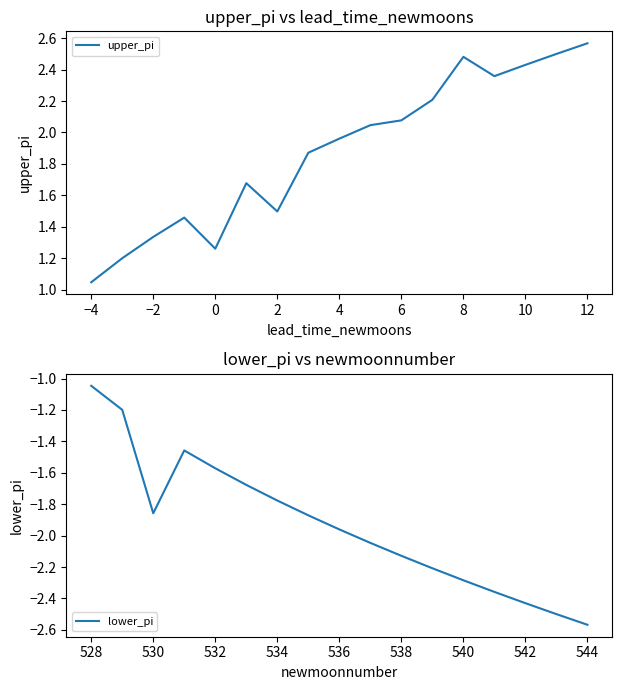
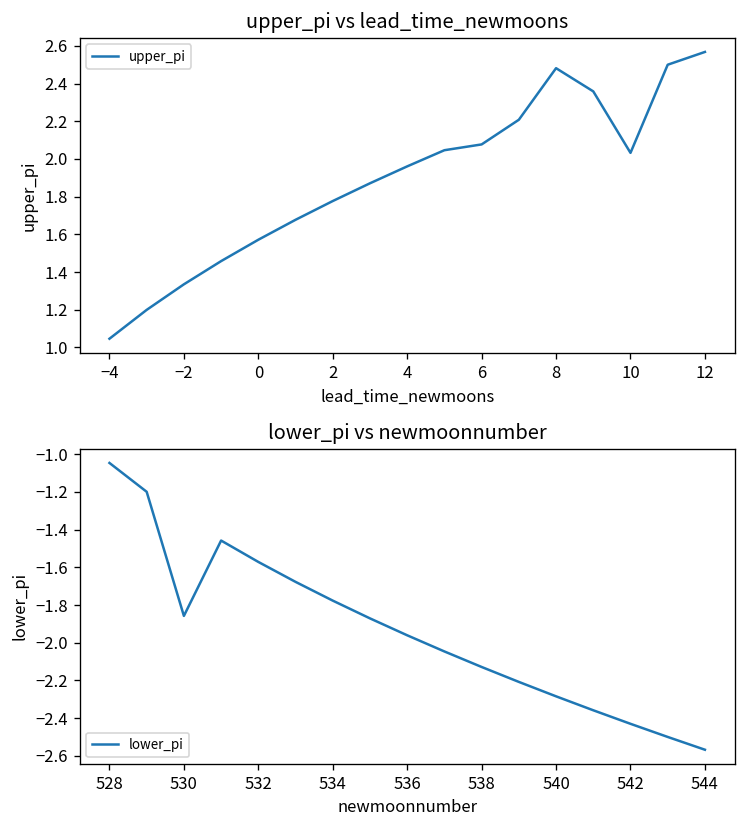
  {
    "upper_pi vs lead_time_newmoons": {
      "−4": 1.05,
      "−2": 1.33,
-     "0": 1.26,
-     "2": 1.50,
+     "0": 1.57,
+     "2": 1.78,
      "4": 1.96,
      "6": 2.08,
      "8": 2.48,
-     "10": 2.43,
+     "10": 2.03,
      "12": 2.57
    },
    "lower_pi vs newmoonnumber": {
      "528": -1.05,
      "530": -1.86,
      "532": -1.57,
      "534": -1.78,
      "536": -1.96,
      "538": -2.13,
      "540": -2.28,
      "542": -2.43,
      "544": -2.57
    }
  }
